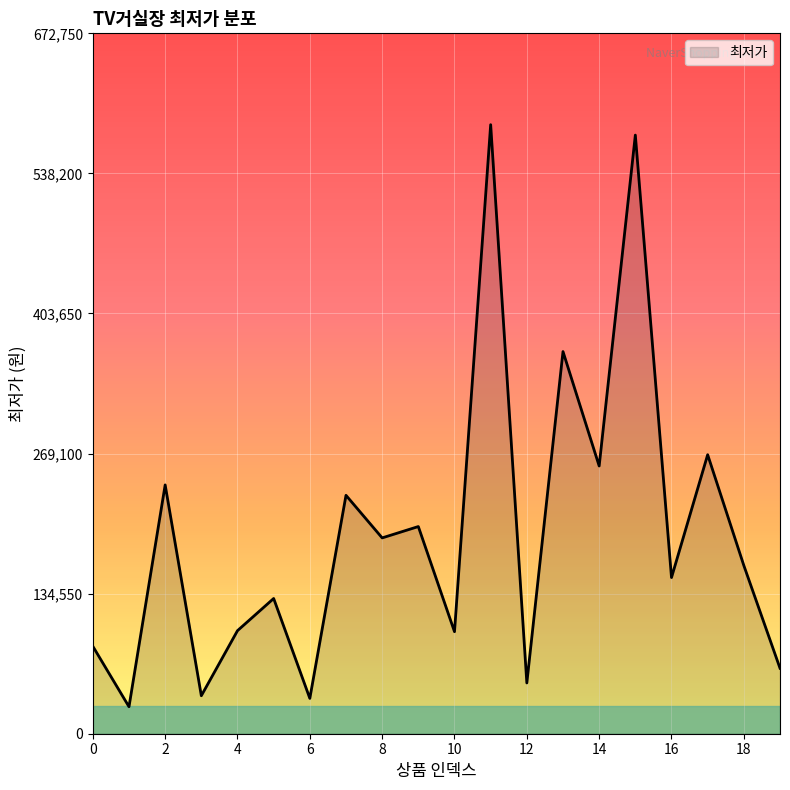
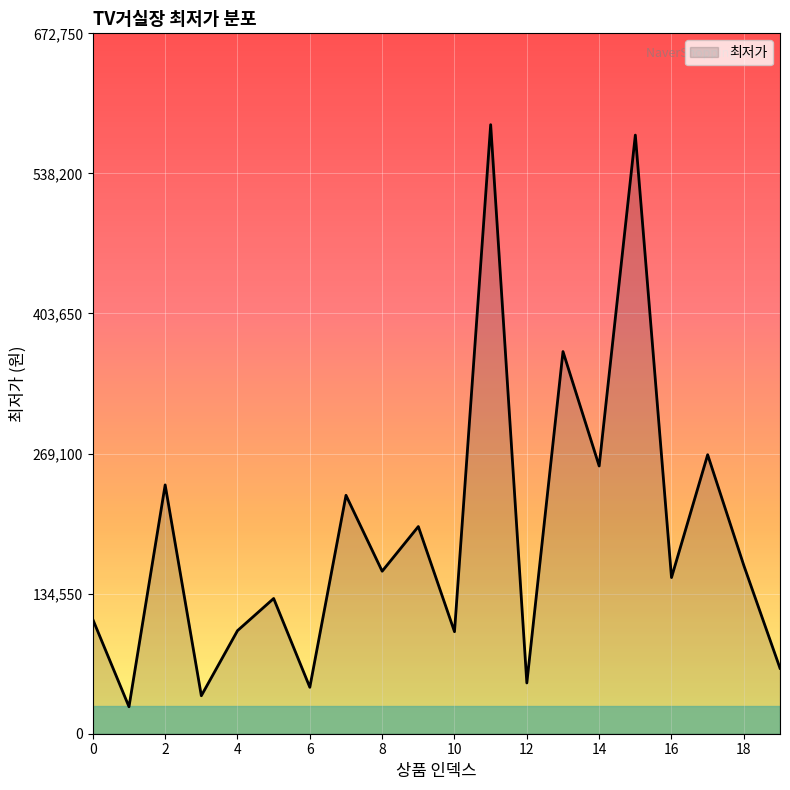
  {
-   "0": "84,000",
+   "0": "110,000",
    "2": "239,000",
    "4": "99,000",
-   "6": "34,000",
-   "8": "188,000",
+   "6": "45,000",
+   "8": "156,000",
    "10": "98,000",
    "12": "49,000",
    "14": "257,000",
    "16": "150,000",
    "18": "162,000"
  }
